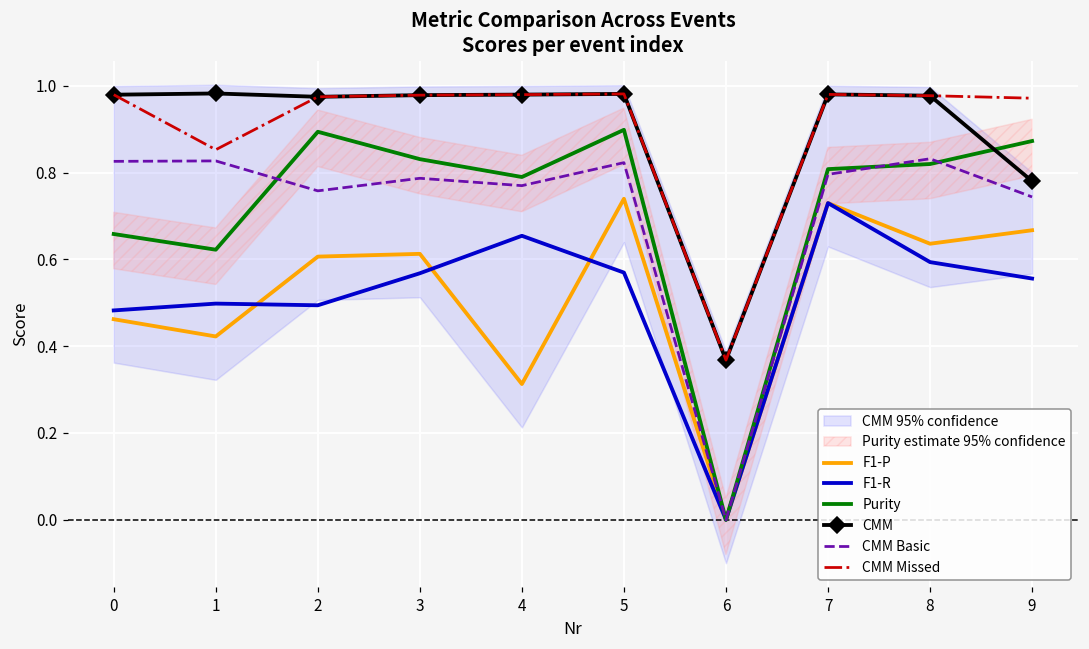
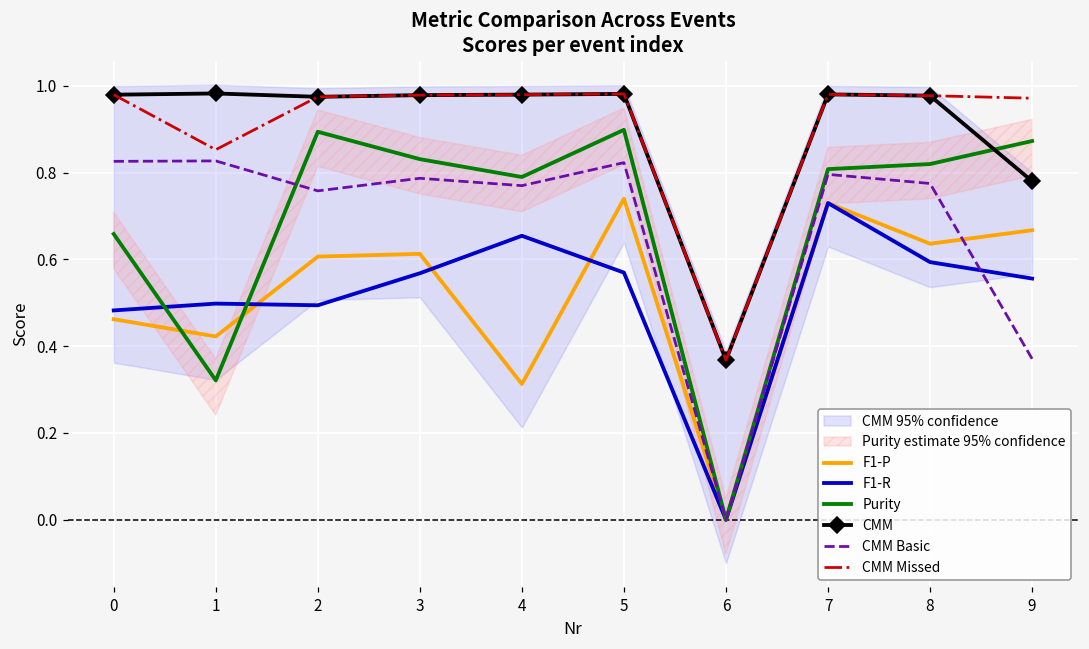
  {
    "F1-P": {
      "0": 0.46,
      "1": 0.42,
      "2": 0.61,
      "3": 0.61,
      "4": 0.31,
      "5": 0.74,
      "8": 0.64,
      "9": 0.67
    },
    "F1-R": {
      "0": 0.48,
      "1": 0.50,
      "2": 0.49,
      "3": 0.57,
      "4": 0.65,
      "5": 0.57,
      "8": 0.59,
      "9": 0.56
    },
    "Purity": {
      "0": 0.66,
-     "1": 0.62,
+     "1": 0.32,
      "2": 0.89,
      "3": 0.83,
      "4": 0.79,
      "5": 0.90,
      "7": 0.81,
      "8": 0.82,
      "9": 0.87
    },
    "CMM": {
      "1": 0.98,
      "9": 0.78
    },
    "CMM Basic": {
      "0": 0.83,
      "1": 0.83,
      "2": 0.76,
      "3": 0.79,
      "4": 0.77,
      "5": 0.82,
      "7": 0.80,
-     "8": 0.83,
-     "9": 0.74
+     "8": 0.78,
+     "9": 0.37
    },
    "CMM Missed": {
      "1": 0.85,
      "9": 0.97
    }
  }
